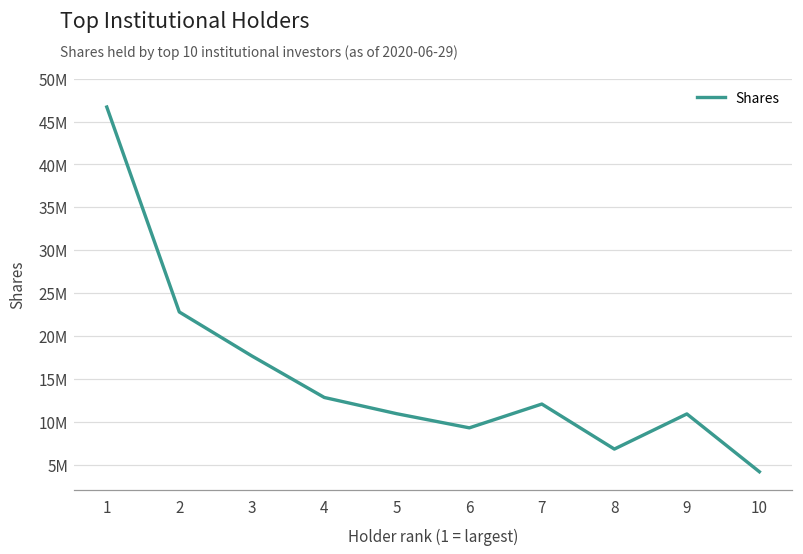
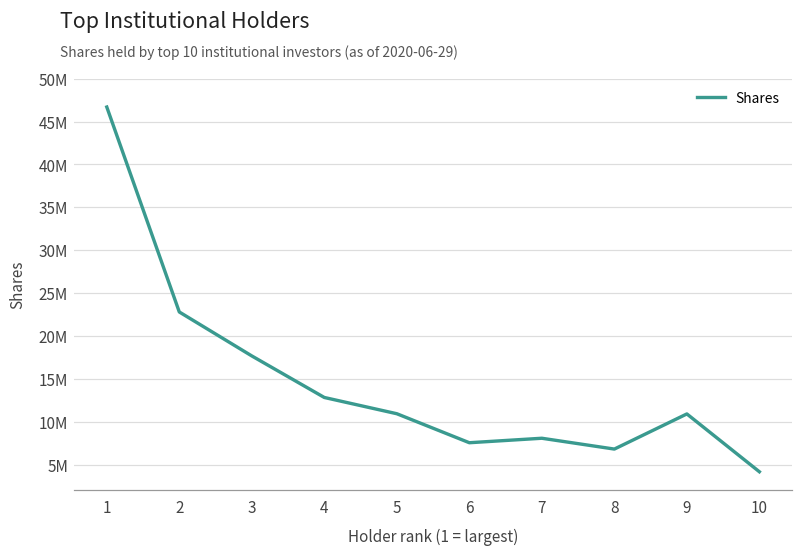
  {
    "1": 47000000,
    "2": 23000000,
    "3": 18000000,
    "4": 13000000,
    "5": 11000000,
-   "6": 9000000,
-   "7": 12000000,
+   "6": 8000000,
+   "7": 8000000,
    "8": 7000000,
    "9": 11000000,
    "10": 4000000
  }
